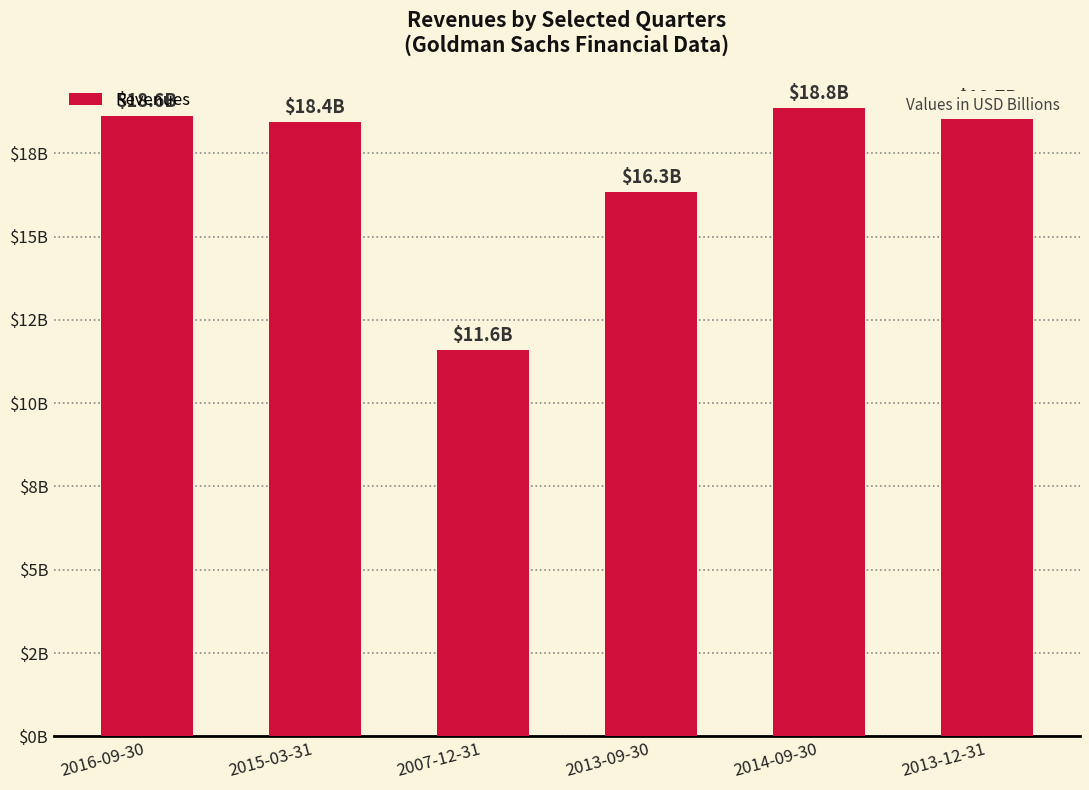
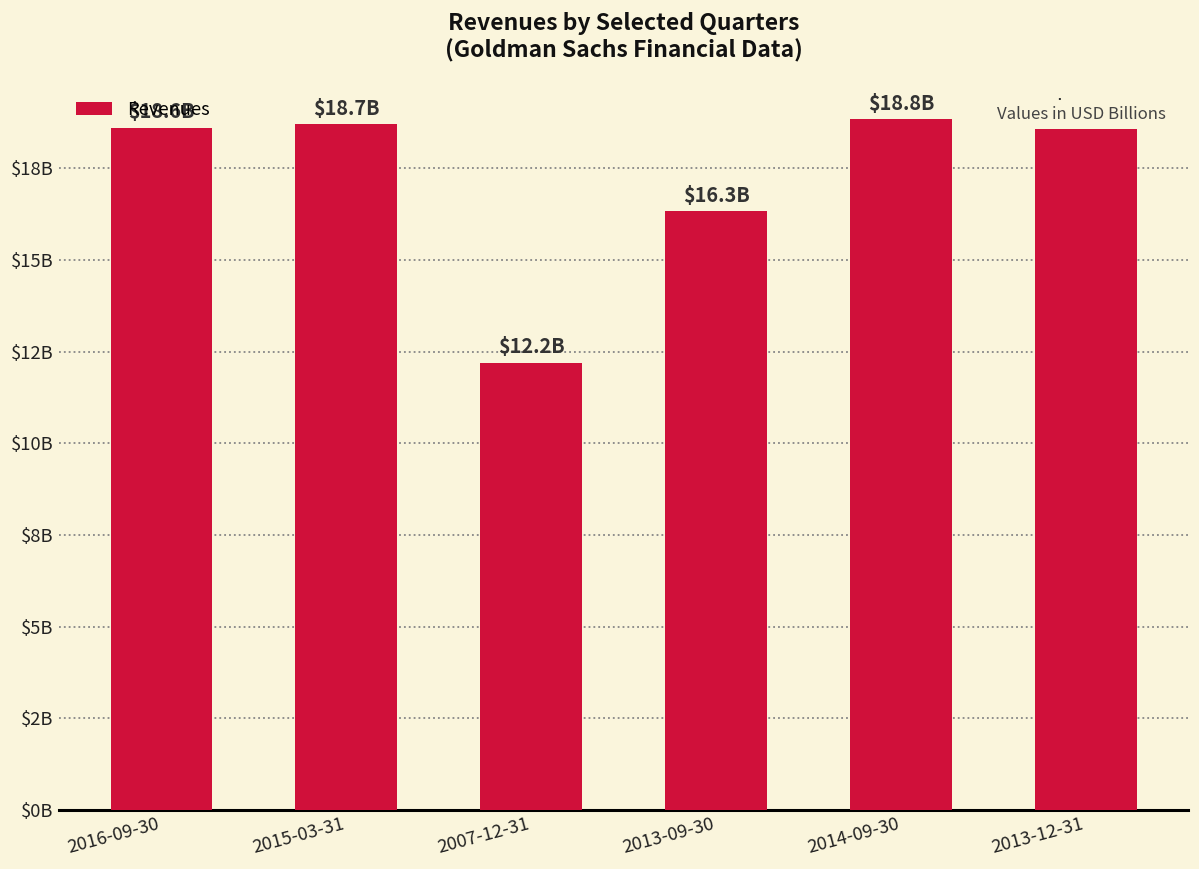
  {
-   "2015-03-31": "$18.4B",
-   "2007-12-31": "$11.6B",
+   "2015-03-31": "$18.7B",
+   "2007-12-31": "$12.2B",
    "2013-09-30": "$16.3B",
    "2014-09-30": "$18.8B"
  }
